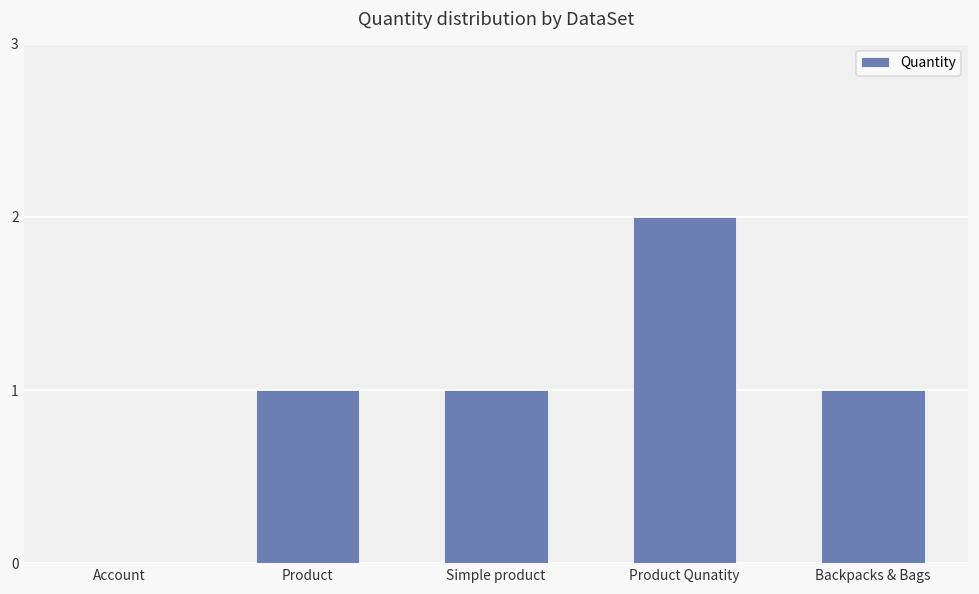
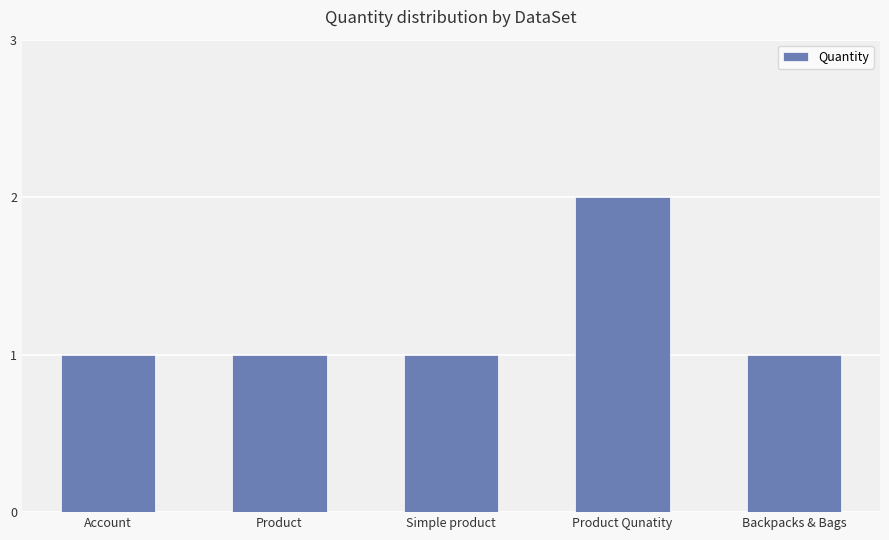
  {
-   "Account": 0,
+   "Account": 1,
    "Product": 1,
    "Simple product": 1,
    "Product Qunatity": 2,
    "Backpacks & Bags": 1
  }
